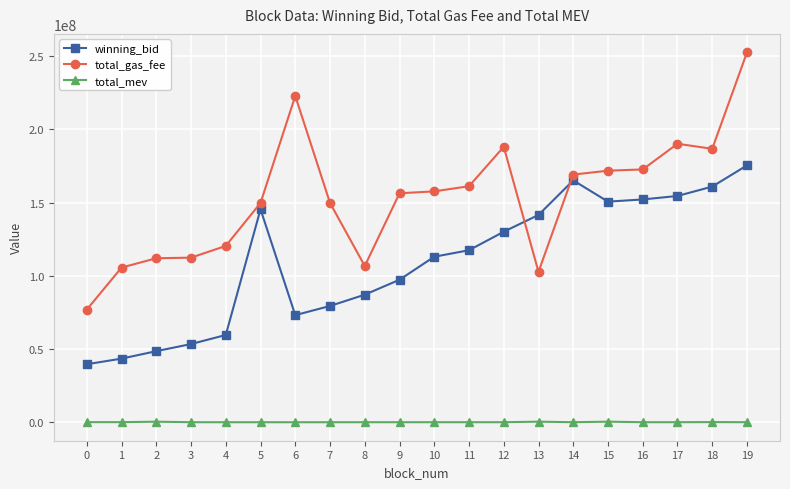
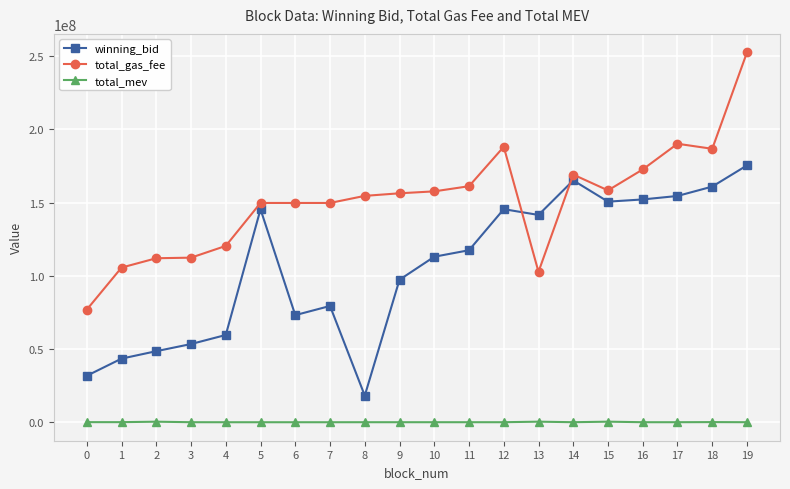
  {
    "winning_bid": {
-     "0": 40000000,
+     "0": 32000000,
      "1": 43000000,
      "2": 49000000,
      "3": 53000000,
      "4": 60000000,
      "5": 145000000,
      "6": 73000000,
      "7": 79000000,
-     "8": 87000000,
+     "8": 18000000,
      "9": 97000000,
      "10": 113000000,
      "11": 117000000,
-     "12": 130000000,
+     "12": 146000000,
      "13": 142000000,
      "14": 165000000,
      "15": 151000000,
      "16": 152000000,
      "17": 155000000,
      "18": 161000000,
      "19": 175000000
    },
    "total_gas_fee": {
      "0": 77000000,
      "1": 106000000,
      "2": 112000000,
      "3": 112000000,
      "4": 120000000,
      "5": 150000000,
-     "6": 223000000,
+     "6": 150000000,
      "7": 150000000,
-     "8": 107000000,
+     "8": 155000000,
      "9": 156000000,
      "10": 158000000,
      "11": 161000000,
      "12": 188000000,
      "13": 103000000,
      "14": 169000000,
-     "15": 172000000,
+     "15": 158000000,
      "16": 173000000,
      "17": 190000000,
      "18": 187000000,
      "19": 253000000
    },
    "total_mev": {
      "0": 0,
      "1": 0,
      "2": 0,
      "3": 0,
      "4": 0,
      "5": 0,
      "6": 0,
      "7": 0,
      "8": 0,
      "9": 0,
      "10": 0,
      "11": 0,
      "12": 0,
      "13": 0,
      "14": 0,
      "15": 0,
      "16": 0,
      "17": 0,
      "18": 0,
      "19": 0
    }
  }
